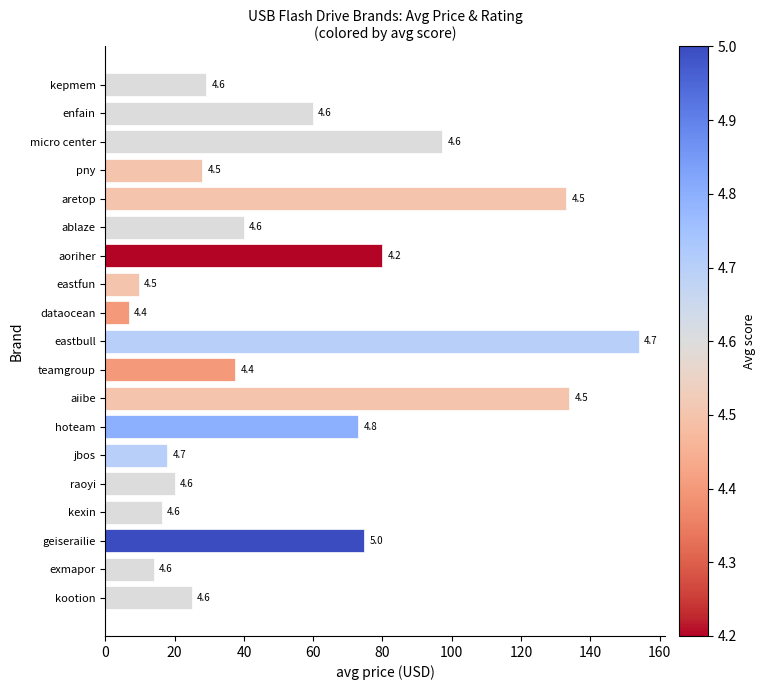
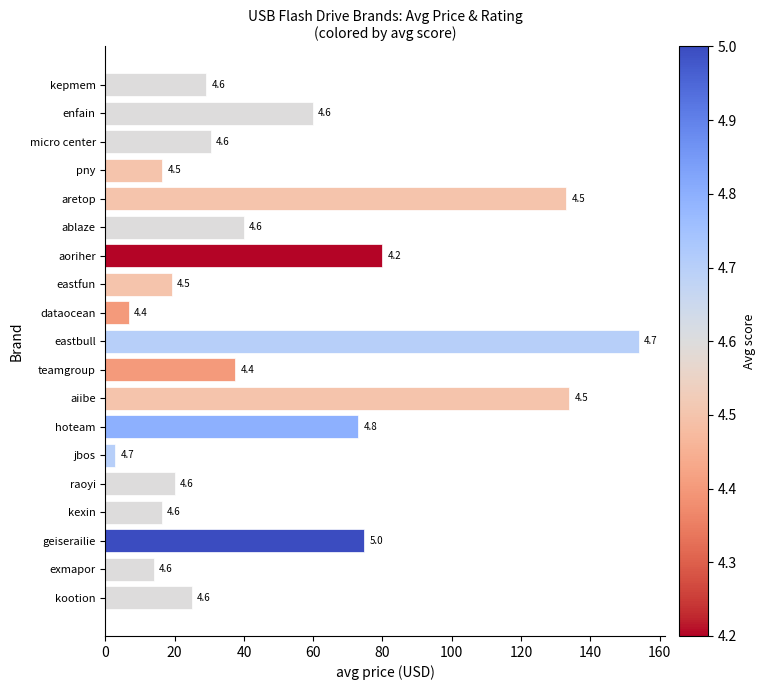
  {
-   "micro center": 97,
-   "pny": 28,
-   "eastfun": 10,
-   "jbos": 18
+   "micro center": 30,
+   "pny": 16,
+   "eastfun": 19,
+   "jbos": 3
  }
